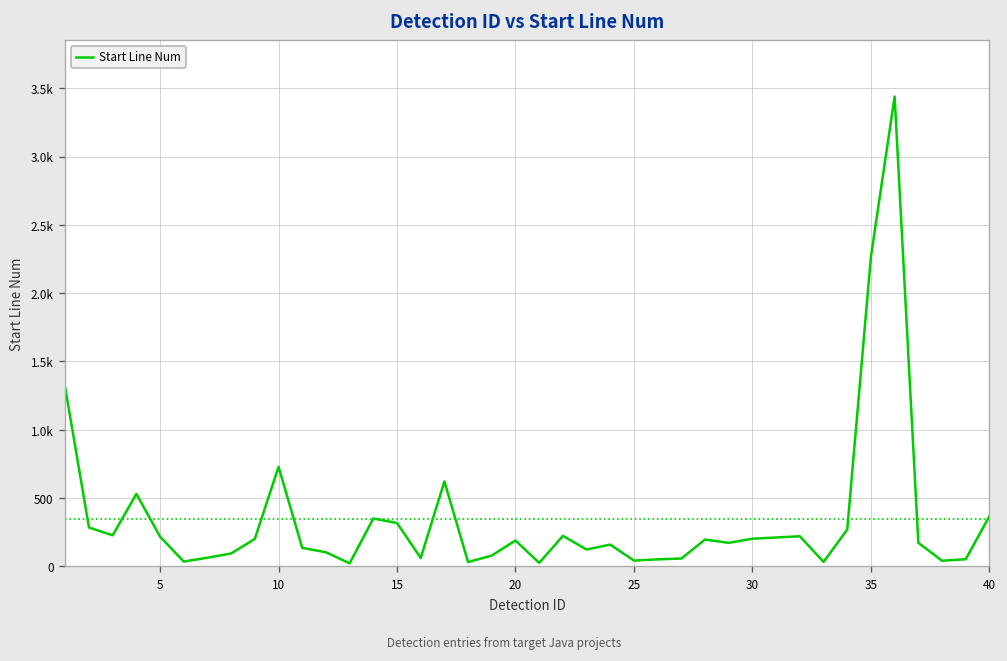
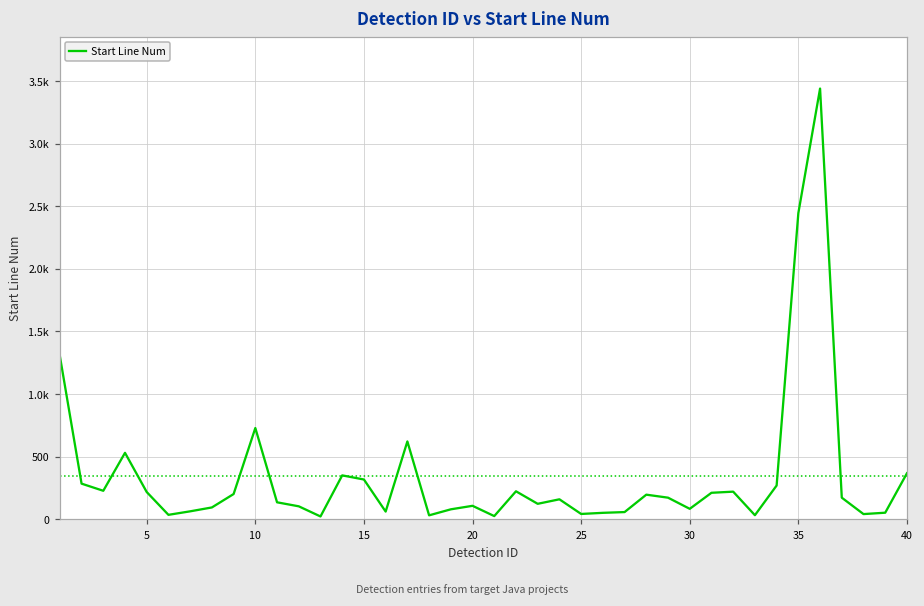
  {
    "5": 220,
    "10": 730,
    "15": 320,
-   "20": 190,
+   "20": 110,
    "25": 40,
-   "30": 200,
-   "35": 2270,
+   "30": 80,
+   "35": 2450,
    "40": 370
  }
